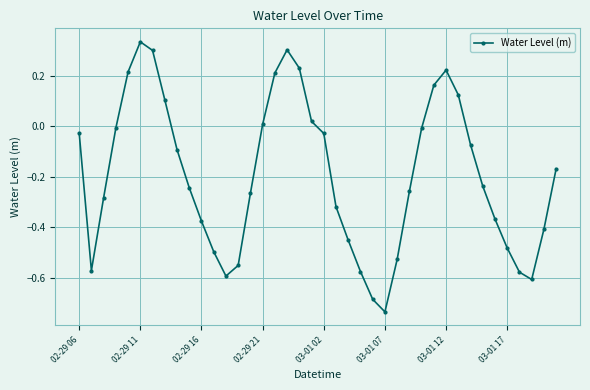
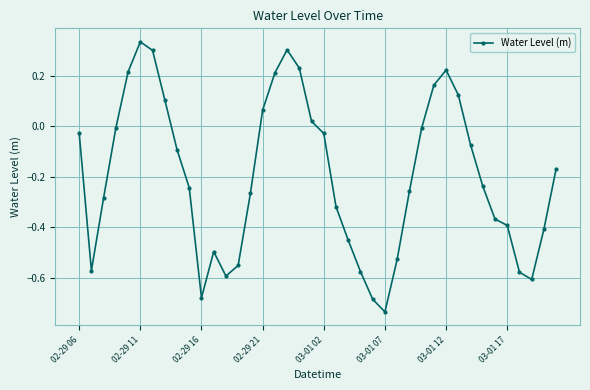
  {
    "02-29 06": -0.03,
    "02-29 11": 0.33,
-   "02-29 16": -0.38,
-   "02-29 21": 0.01,
+   "02-29 16": -0.68,
+   "02-29 21": 0.06,
    "03-01 02": -0.03,
    "03-01 07": -0.74,
    "03-01 12": 0.22,
-   "03-01 17": -0.48
+   "03-01 17": -0.39
  }
